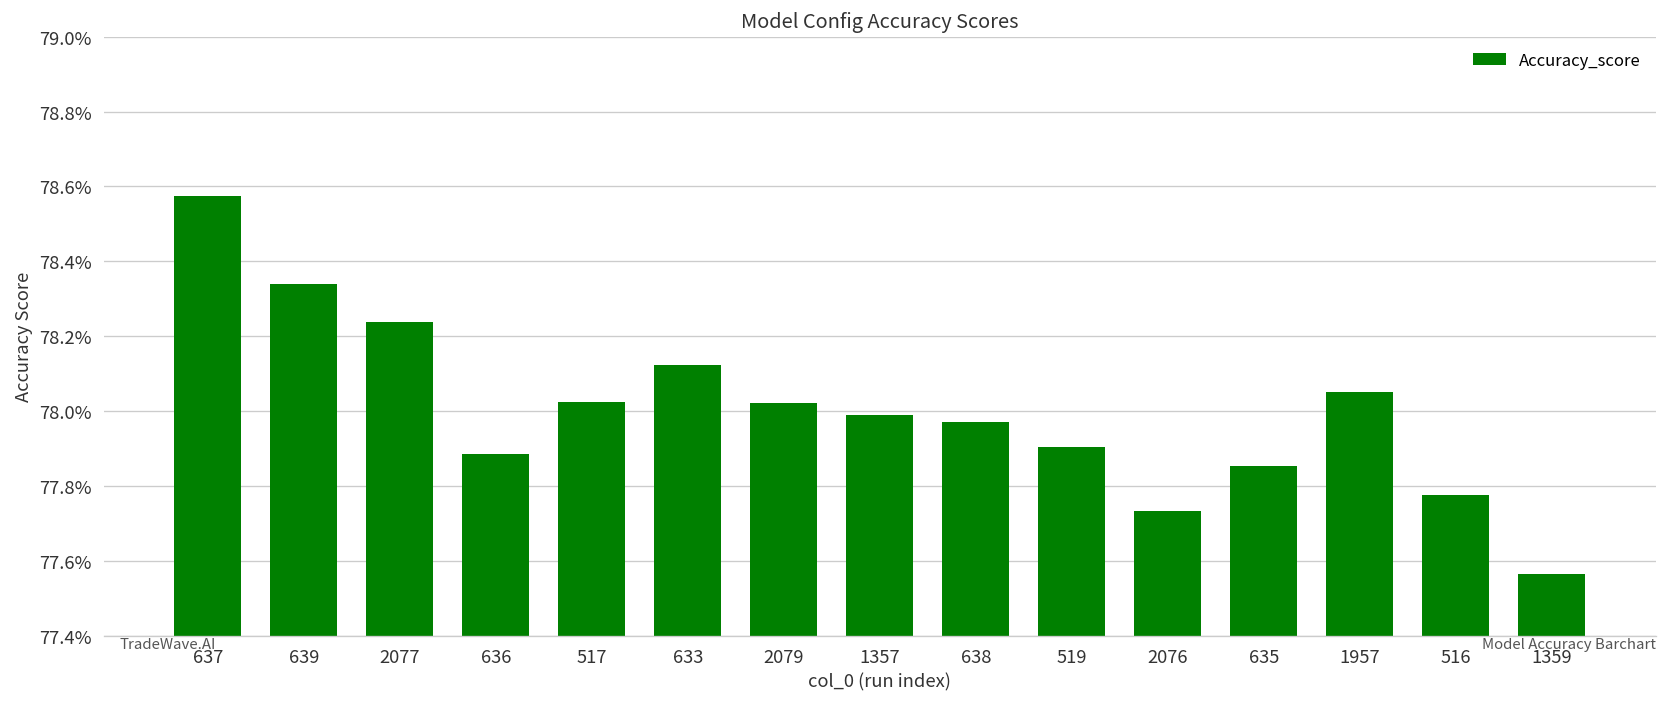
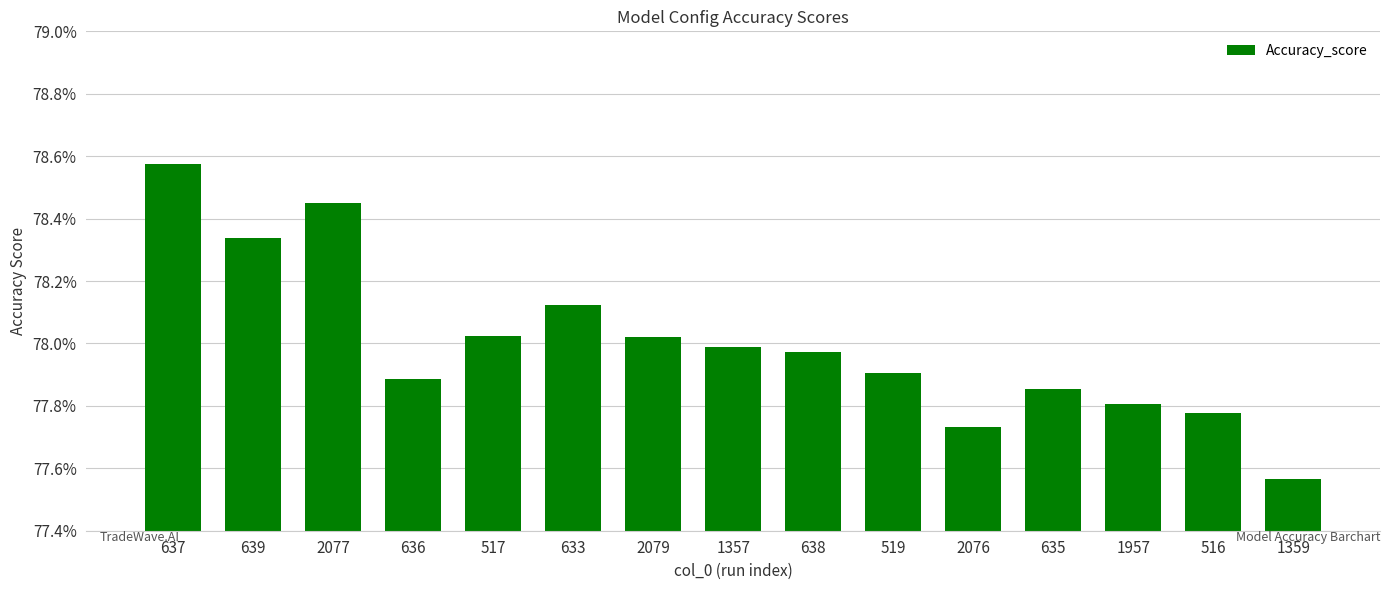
  {
    "637": "78.57%",
    "639": "78.34%",
-   "2077": "78.24%",
+   "2077": "78.45%",
    "636": "77.89%",
    "517": "78.02%",
    "633": "78.12%",
    "2079": "78.02%",
    "1357": "77.99%",
    "638": "77.97%",
    "519": "77.91%",
    "2076": "77.73%",
    "635": "77.85%",
-   "1957": "78.05%",
+   "1957": "77.81%",
    "516": "77.78%",
    "1359": "77.57%"
  }
